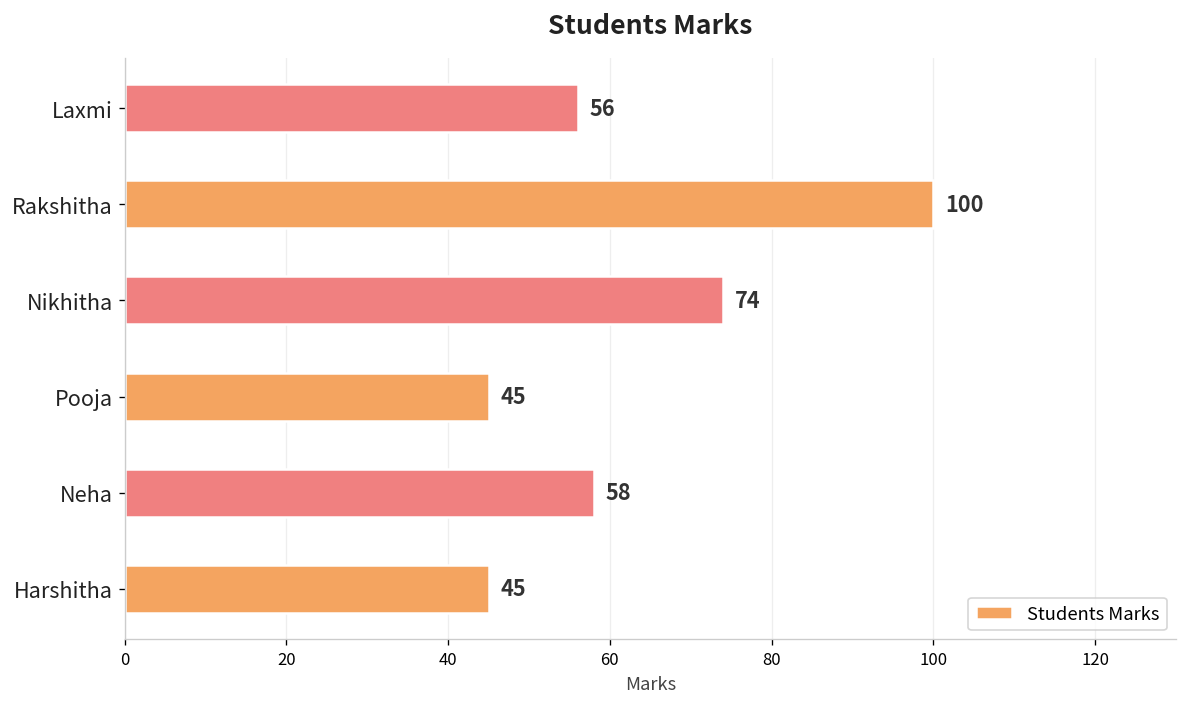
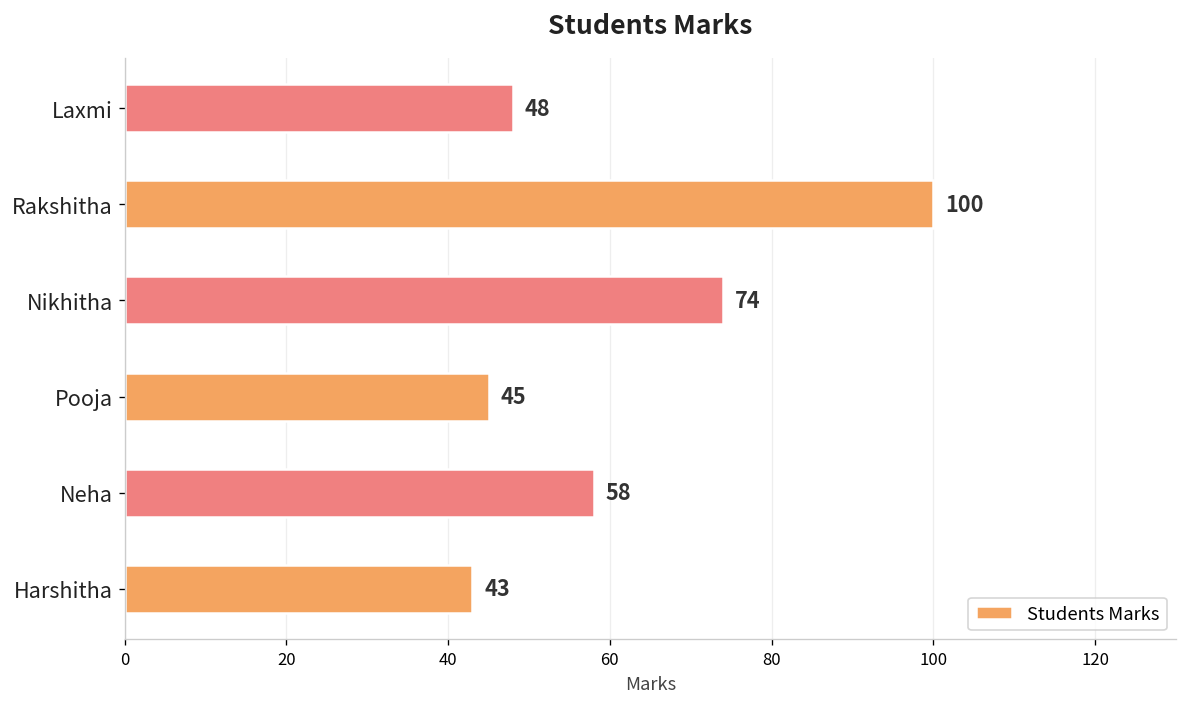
  {
-   "Laxmi": 56,
+   "Laxmi": 48,
    "Rakshitha": 100,
    "Nikhitha": 74,
    "Pooja": 45,
    "Neha": 58,
-   "Harshitha": 45
+   "Harshitha": 43
  }
